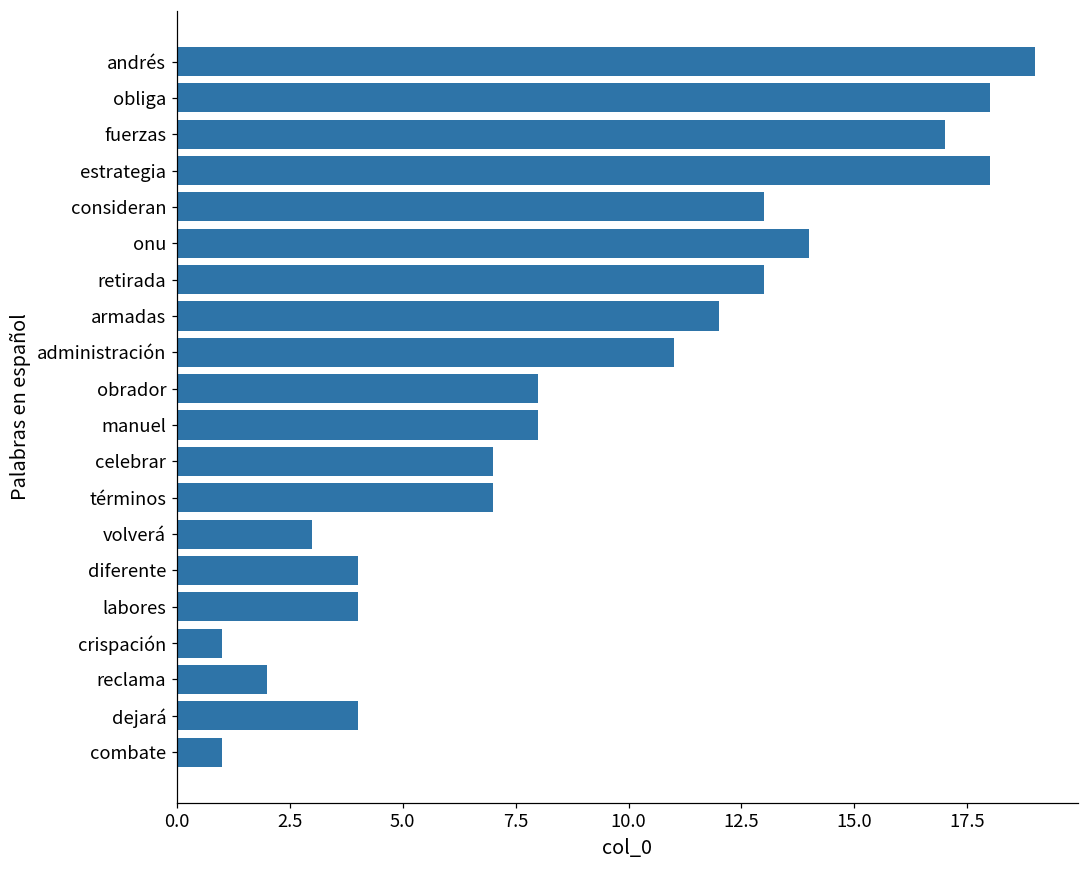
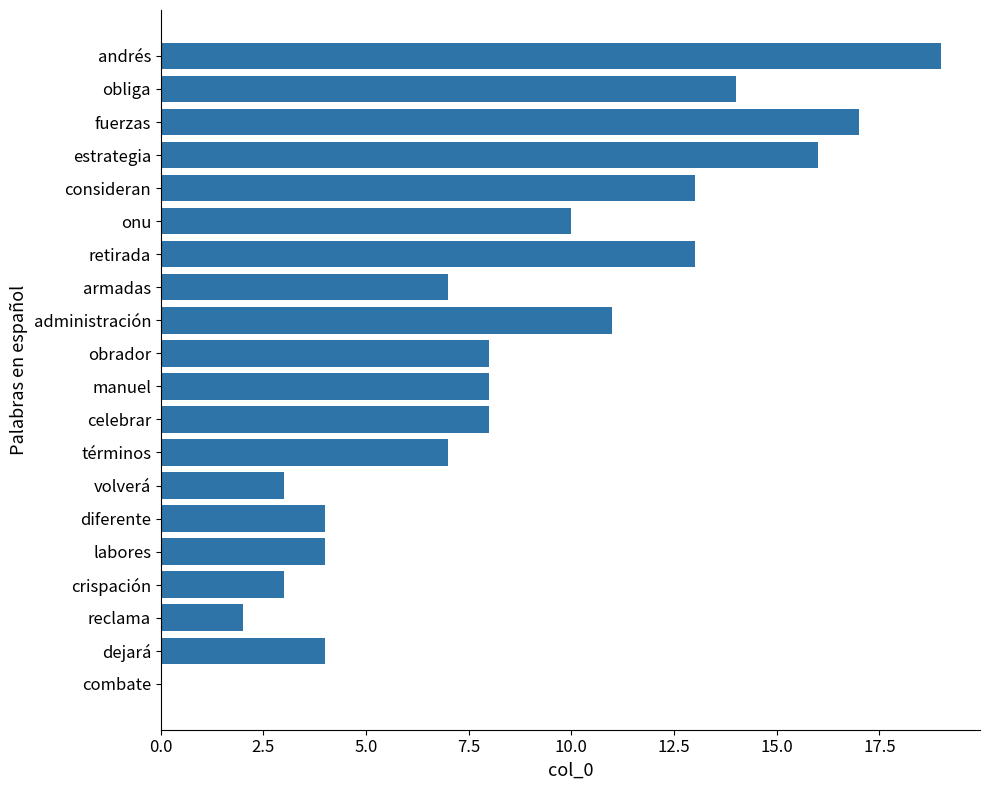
  {
    "andrés": 19,
-   "obliga": 18,
+   "obliga": 14,
    "fuerzas": 17,
-   "estrategia": 18,
+   "estrategia": 16,
    "consideran": 13,
-   "onu": 14,
+   "onu": 10,
    "retirada": 13,
-   "armadas": 12,
+   "armadas": 7,
    "administración": 11,
    "obrador": 8,
    "manuel": 8,
-   "celebrar": 7,
+   "celebrar": 8,
    "términos": 7,
    "volverá": 3,
    "diferente": 4,
    "labores": 4,
-   "crispación": 1,
+   "crispación": 3,
    "reclama": 2,
    "dejará": 4,
-   "combate": 1
+   "combate": 0
  }
